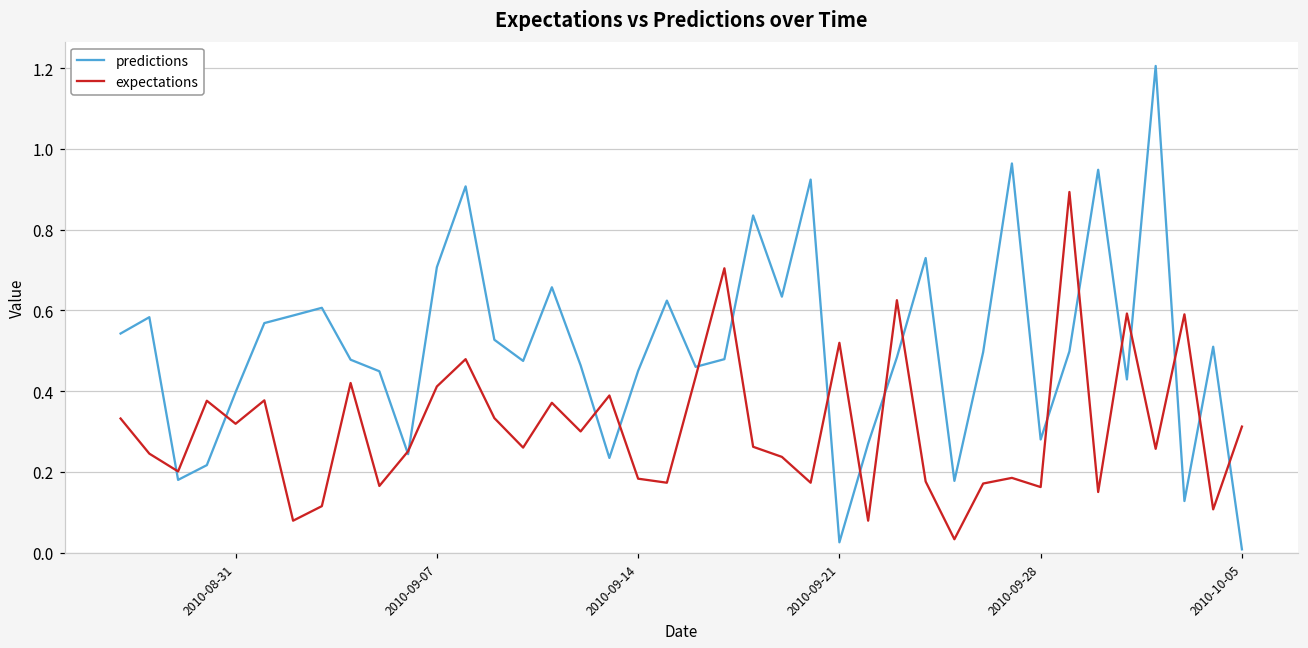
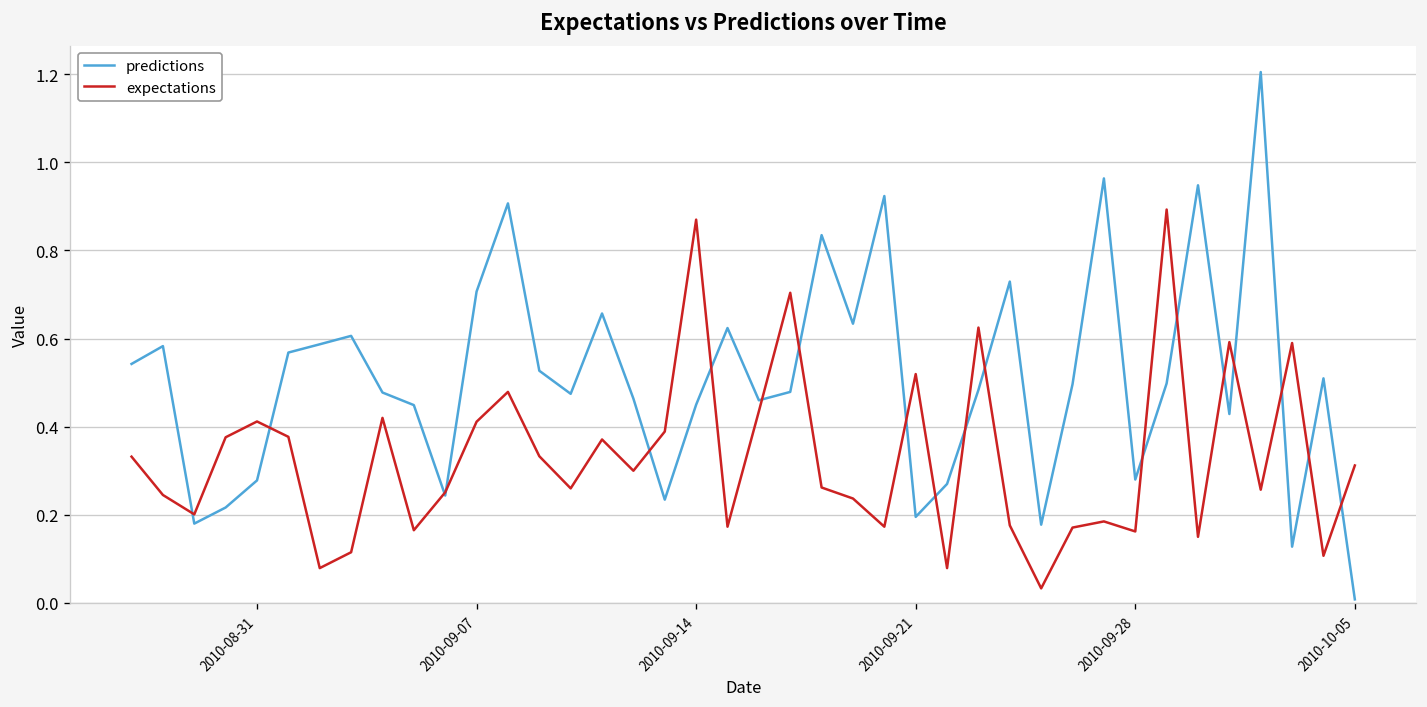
  {
    "predictions": {
-     "2010-08-31": 0.40,
+     "2010-08-31": 0.28,
      "2010-09-07": 0.71,
      "2010-09-14": 0.45,
-     "2010-09-21": 0.03,
+     "2010-09-21": 0.20,
      "2010-09-28": 0.28,
      "2010-10-05": 0.01
    },
    "expectations": {
-     "2010-08-31": 0.32,
+     "2010-08-31": 0.41,
      "2010-09-07": 0.41,
-     "2010-09-14": 0.18,
+     "2010-09-14": 0.87,
      "2010-09-21": 0.52,
      "2010-09-28": 0.16,
      "2010-10-05": 0.31
    }
  }
